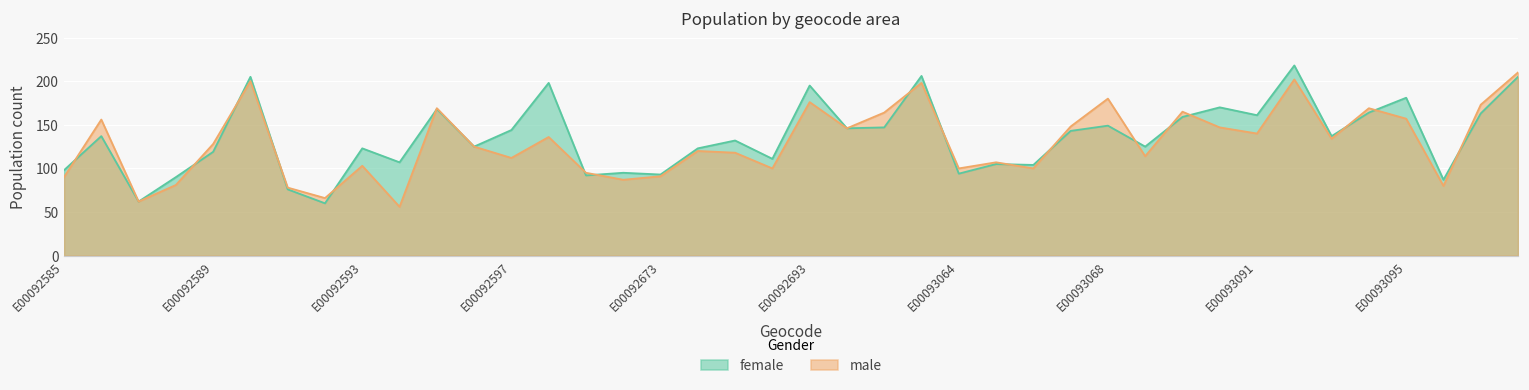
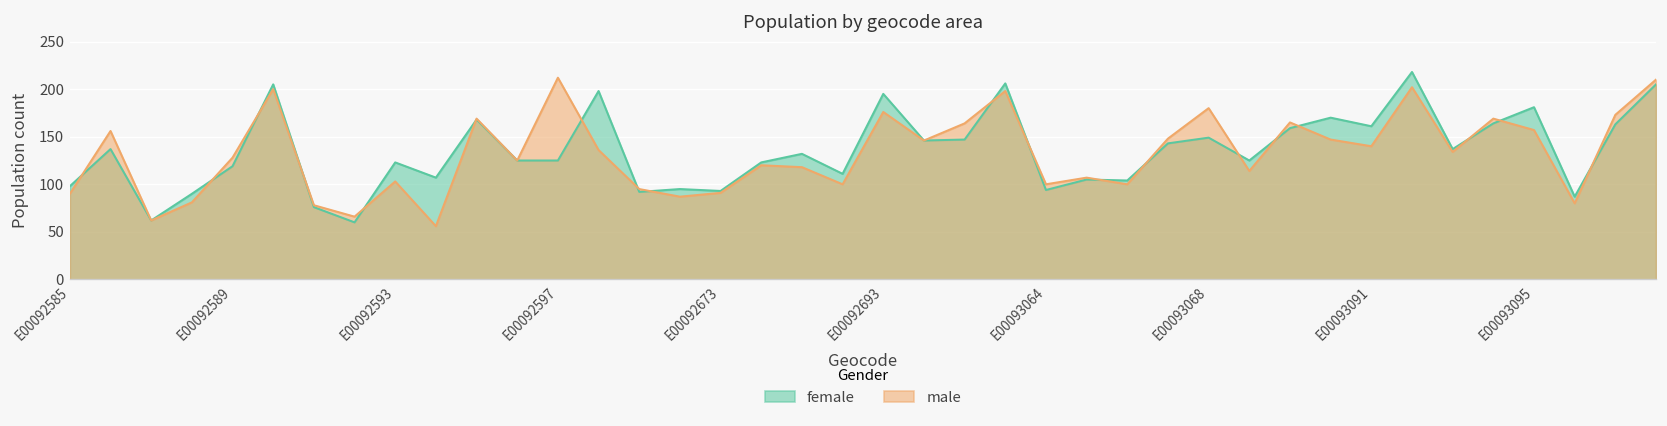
  {
    "female": {
      "E00092585": 100,
      "E00092589": 120,
      "E00092593": 120,
-     "E00092597": 140,
+     "E00092597": 130,
      "E00092693": 200,
      "E00093064": 90,
      "E00093068": 150,
      "E00093091": 160,
      "E00093095": 180
    },
    "male": {
      "E00092585": 90,
      "E00092589": 130,
      "E00092593": 100,
-     "E00092597": 110,
+     "E00092597": 210,
      "E00092693": 180,
      "E00093064": 100,
      "E00093068": 180,
      "E00093091": 140,
      "E00093095": 160
    }
  }
